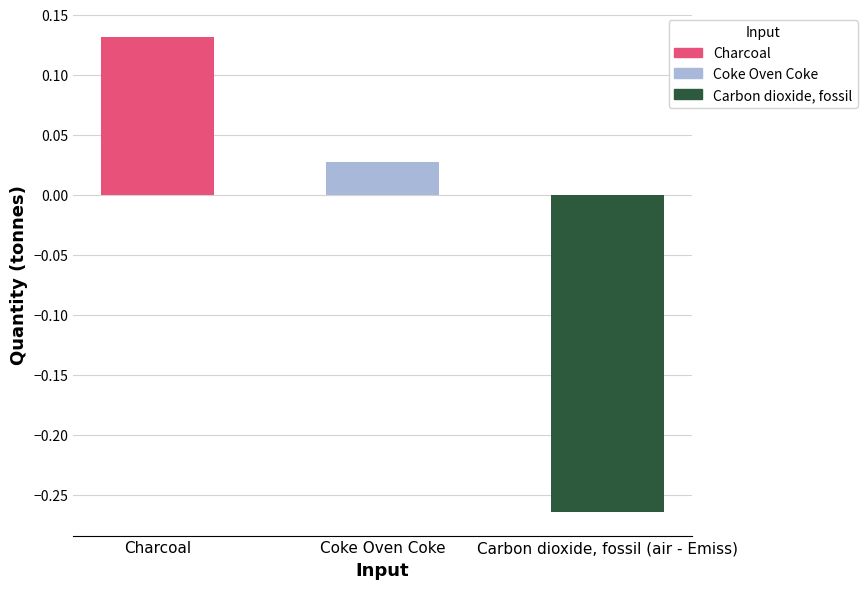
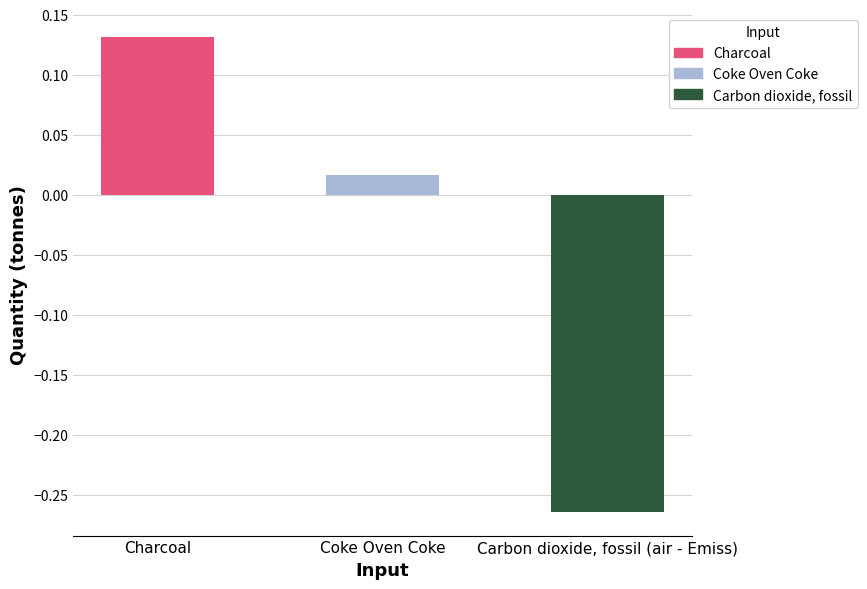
  {
    "Charcoal": 0.132,
-   "Coke Oven Coke": 0.027,
+   "Coke Oven Coke": 0.016,
    "Carbon dioxide, fossil (air - Emiss)": -0.264
  }
